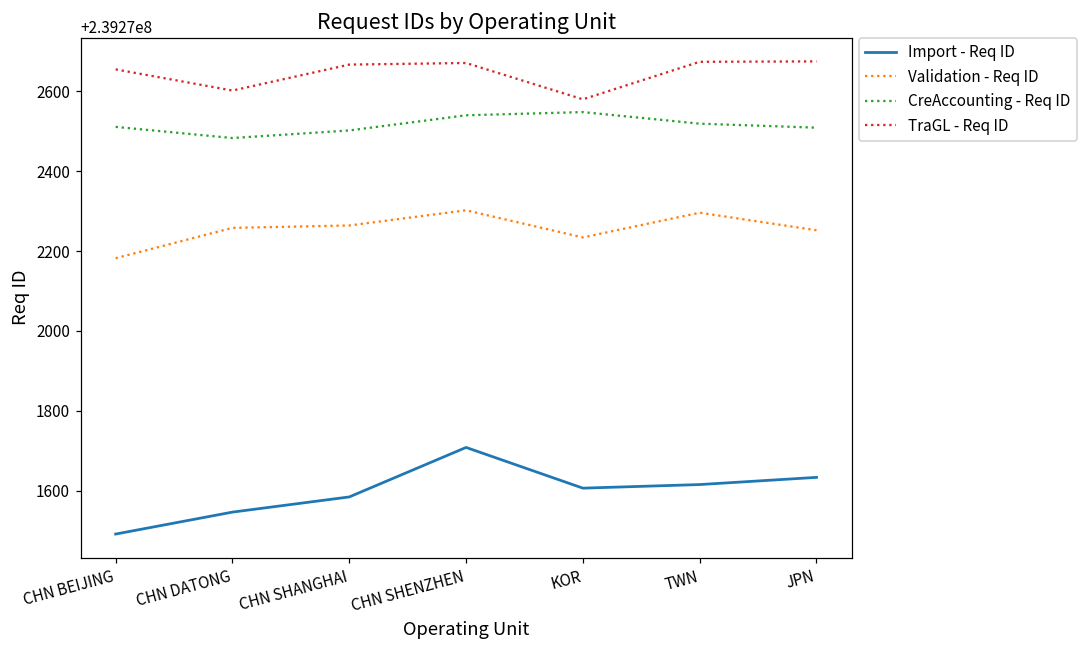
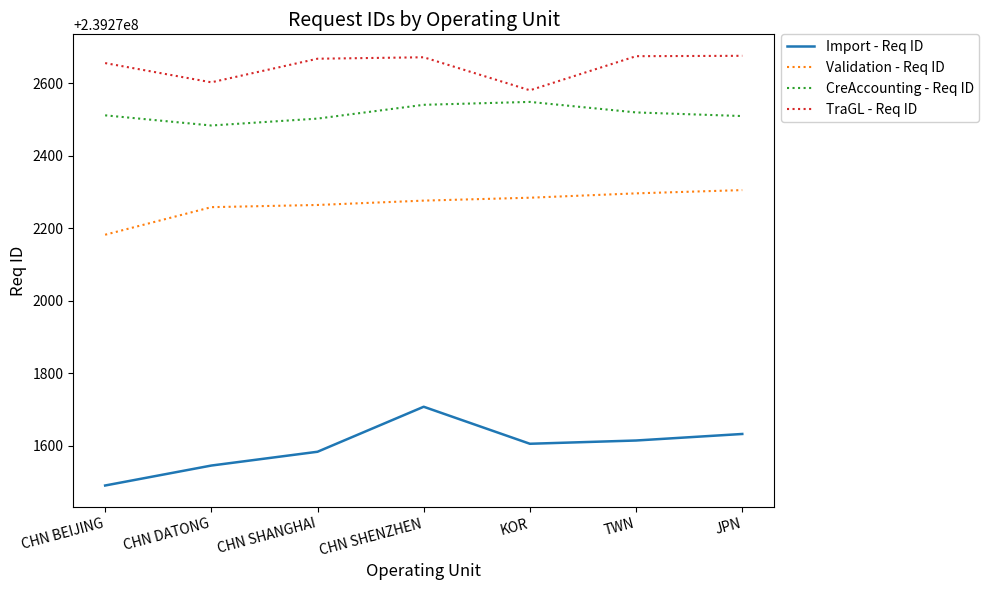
  {
    "Import - Req ID": {
      "CHN BEIJING": 239271490,
      "CHN DATONG": 239271550,
      "CHN SHANGHAI": 239271580,
      "CHN SHENZHEN": 239271710,
      "KOR": 239271610,
      "TWN": 239271620,
      "JPN": 239271630
    },
    "Validation - Req ID": {
      "CHN BEIJING": 239272180,
      "CHN DATONG": 239272260,
      "CHN SHANGHAI": 239272260,
-     "CHN SHENZHEN": 239272300,
-     "KOR": 239272230,
+     "CHN SHENZHEN": 239272280,
+     "KOR": 239272280,
      "TWN": 239272300,
-     "JPN": 239272250
+     "JPN": 239272310
    },
    "CreAccounting - Req ID": {
      "CHN BEIJING": 239272510,
      "CHN DATONG": 239272480,
      "CHN SHANGHAI": 239272500,
      "CHN SHENZHEN": 239272540,
      "KOR": 239272550,
      "TWN": 239272520,
      "JPN": 239272510
    },
    "TraGL - Req ID": {
      "CHN BEIJING": 239272660,
      "CHN DATONG": 239272600,
      "CHN SHANGHAI": 239272670,
      "CHN SHENZHEN": 239272670,
      "KOR": 239272580,
      "TWN": 239272670,
      "JPN": 239272680
    }
  }
